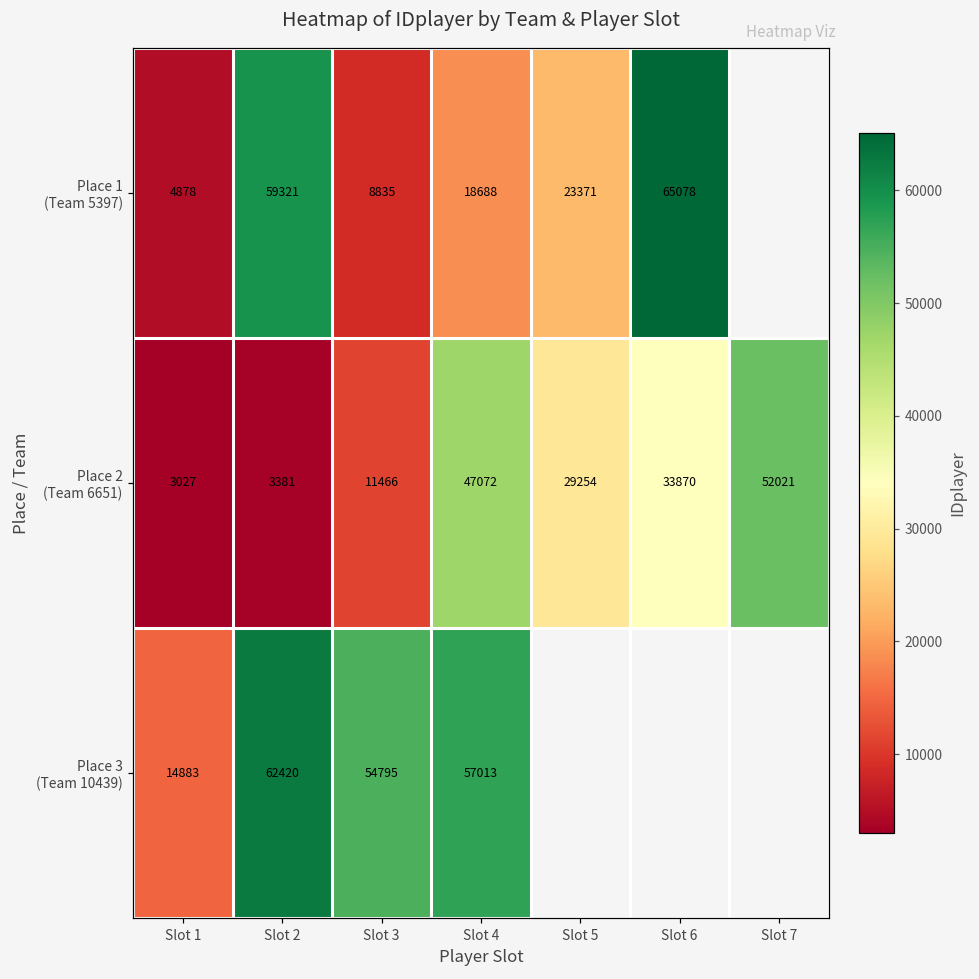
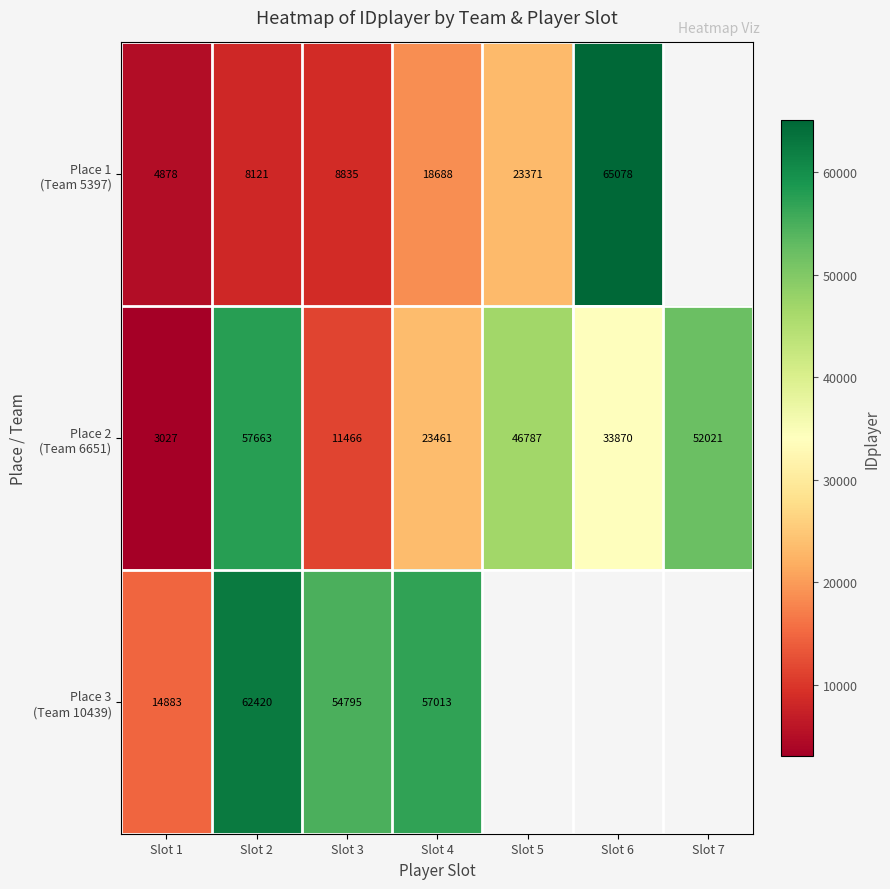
  {
    "Place 1 (Team 5397)": {
      "Slot 1": 4878,
-     "Slot 2": 59321,
+     "Slot 2": 8121,
      "Slot 3": 8835,
      "Slot 4": 18688,
      "Slot 5": 23371,
      "Slot 6": 65078
    },
    "Place 2 (Team 6651)": {
      "Slot 1": 3027,
-     "Slot 2": 3381,
+     "Slot 2": 57663,
      "Slot 3": 11466,
-     "Slot 4": 47072,
-     "Slot 5": 29254,
+     "Slot 4": 23461,
+     "Slot 5": 46787,
      "Slot 6": 33870,
      "Slot 7": 52021
    },
    "Place 3 (Team 10439)": {
      "Slot 1": 14883,
      "Slot 2": 62420,
      "Slot 3": 54795,
      "Slot 4": 57013
    }
  }
